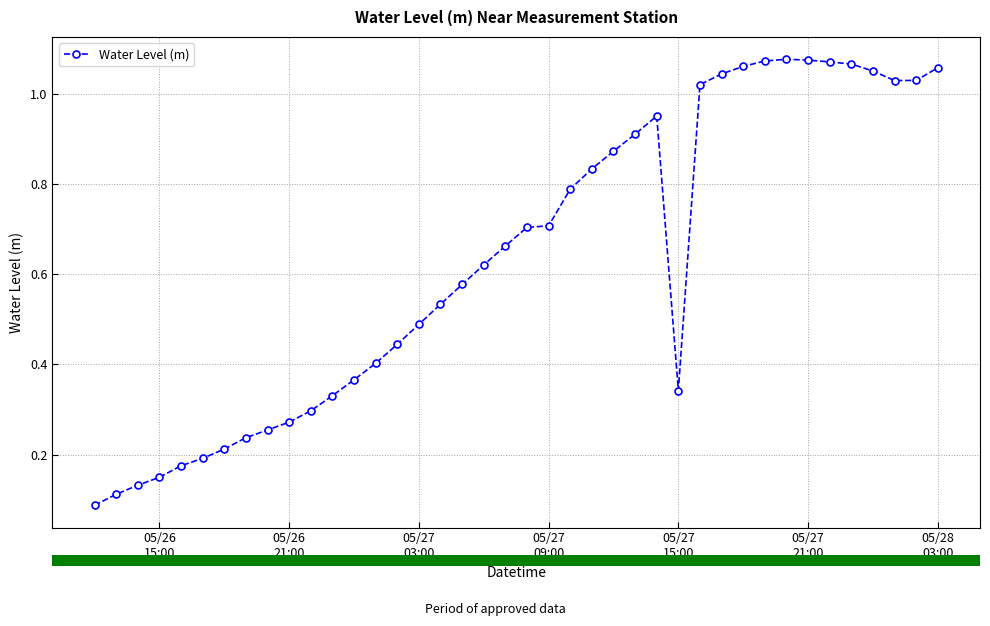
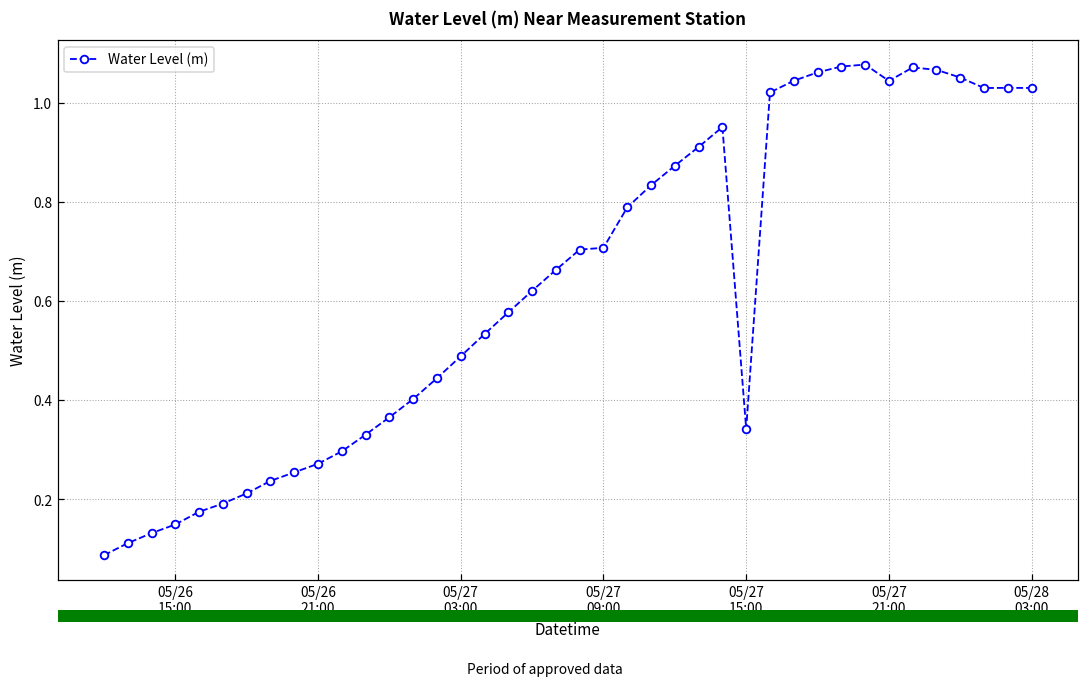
  {
    "05/26 15:00": 0.15,
    "05/26 21:00": 0.27,
    "05/27 03:00": 0.49,
    "05/27 09:00": 0.71,
    "05/27 15:00": 0.34,
-   "05/27 21:00": 1.07,
-   "05/28 03:00": 1.06
+   "05/27 21:00": 1.04,
+   "05/28 03:00": 1.03
  }
